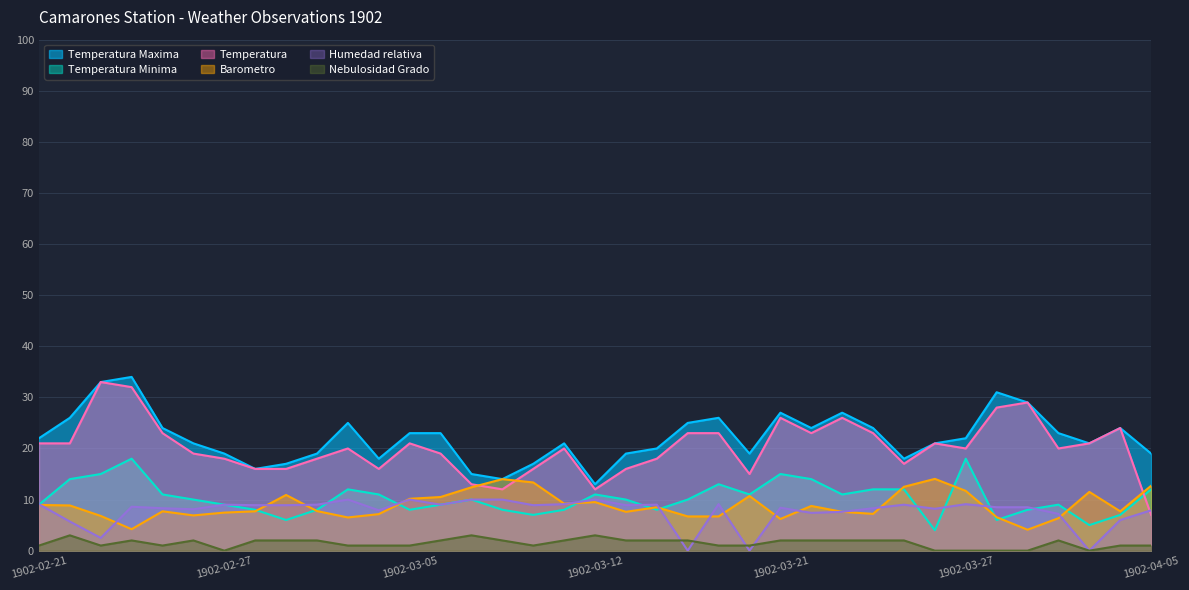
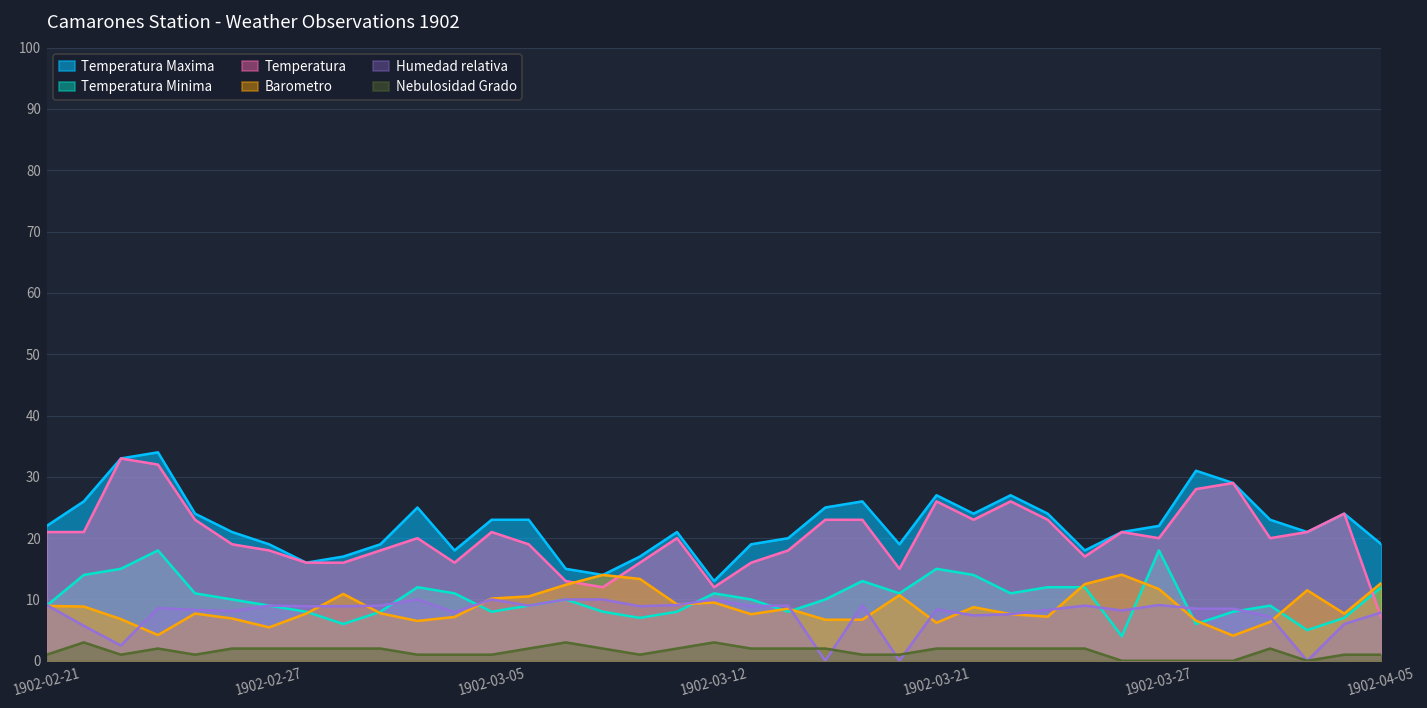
  {
    "Temperatura Maxima": {
      "1902-02-21": 22,
      "1902-02-27": 19,
      "1902-03-05": 23,
      "1902-03-12": 13,
      "1902-03-21": 27,
      "1902-03-27": 22,
      "1902-04-05": 19
    },
    "Temperatura Minima": {
      "1902-03-05": 8,
      "1902-03-12": 11,
      "1902-03-21": 15,
      "1902-03-27": 18,
      "1902-04-05": 12
    },
    "Temperatura": {
      "1902-02-21": 21,
      "1902-02-27": 18,
      "1902-03-05": 21,
      "1902-03-12": 12,
      "1902-03-21": 26,
      "1902-03-27": 20,
      "1902-04-05": 7
    },
    "Barometro": {
-     "1902-02-27": 7,
+     "1902-02-27": 5,
      "1902-03-21": 6,
      "1902-03-27": 12,
      "1902-04-05": 13
    },
    "Humedad relativa": {
      "1902-03-21": 8,
      "1902-03-27": 9,
      "1902-04-05": 8
    },
    "Nebulosidad Grado": {
      "1902-02-21": 1,
-     "1902-02-27": 0,
+     "1902-02-27": 2,
      "1902-03-05": 1,
      "1902-03-12": 3,
      "1902-03-21": 2,
      "1902-03-27": 0,
      "1902-04-05": 1
    }
  }
